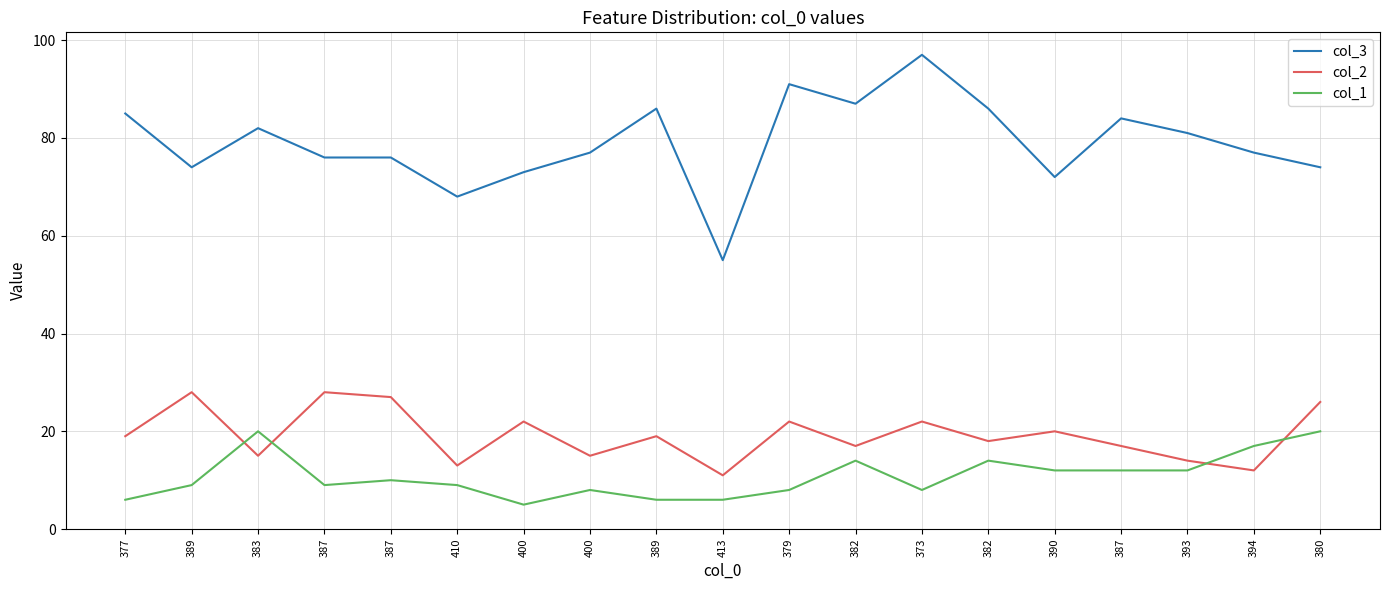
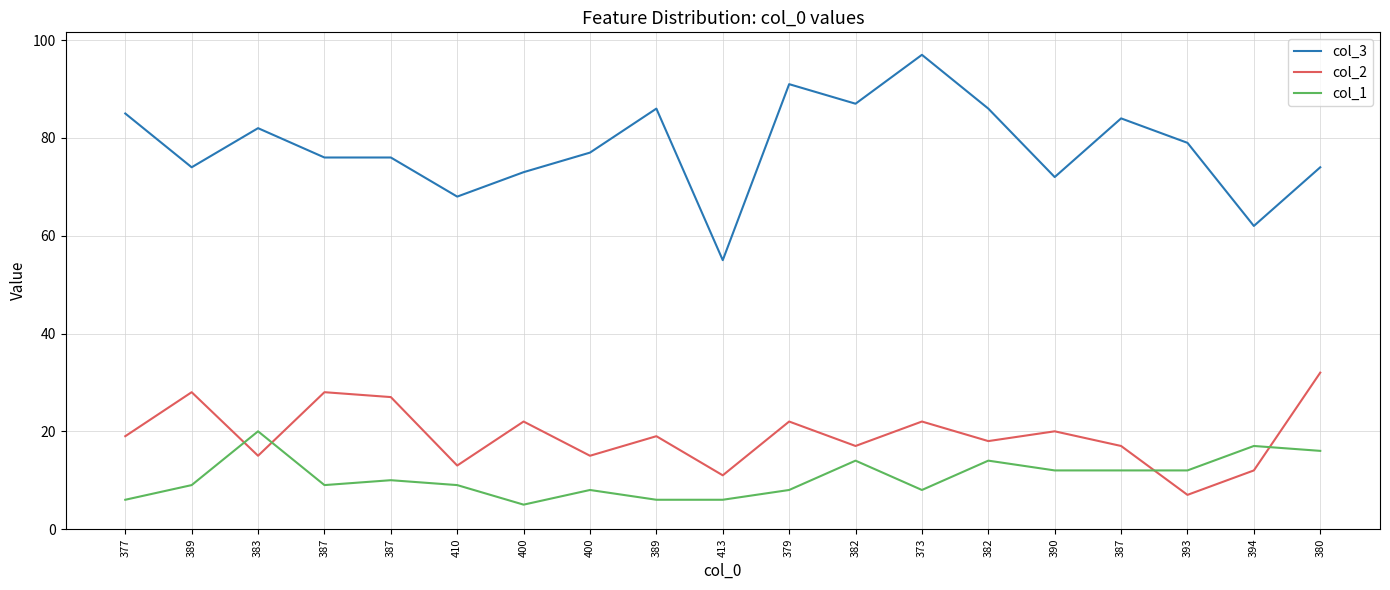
  {
    "col_3": {
      "377": 85,
      "383": 82,
      "410": 68,
      "413": 55,
      "379": 91,
      "373": 97,
      "390": 72,
-     "393": 81,
-     "394": 77,
+     "393": 79,
+     "394": 62,
      "380": 74
    },
    "col_2": {
      "377": 19,
      "383": 15,
      "410": 13,
      "413": 11,
      "379": 22,
      "373": 22,
      "390": 20,
-     "393": 14,
+     "393": 7,
      "394": 12,
-     "380": 26
+     "380": 32
    },
    "col_1": {
      "377": 6,
      "383": 20,
      "410": 9,
      "413": 6,
      "379": 8,
      "373": 8,
      "390": 12,
      "393": 12,
      "394": 17,
-     "380": 20
+     "380": 16
    }
  }
